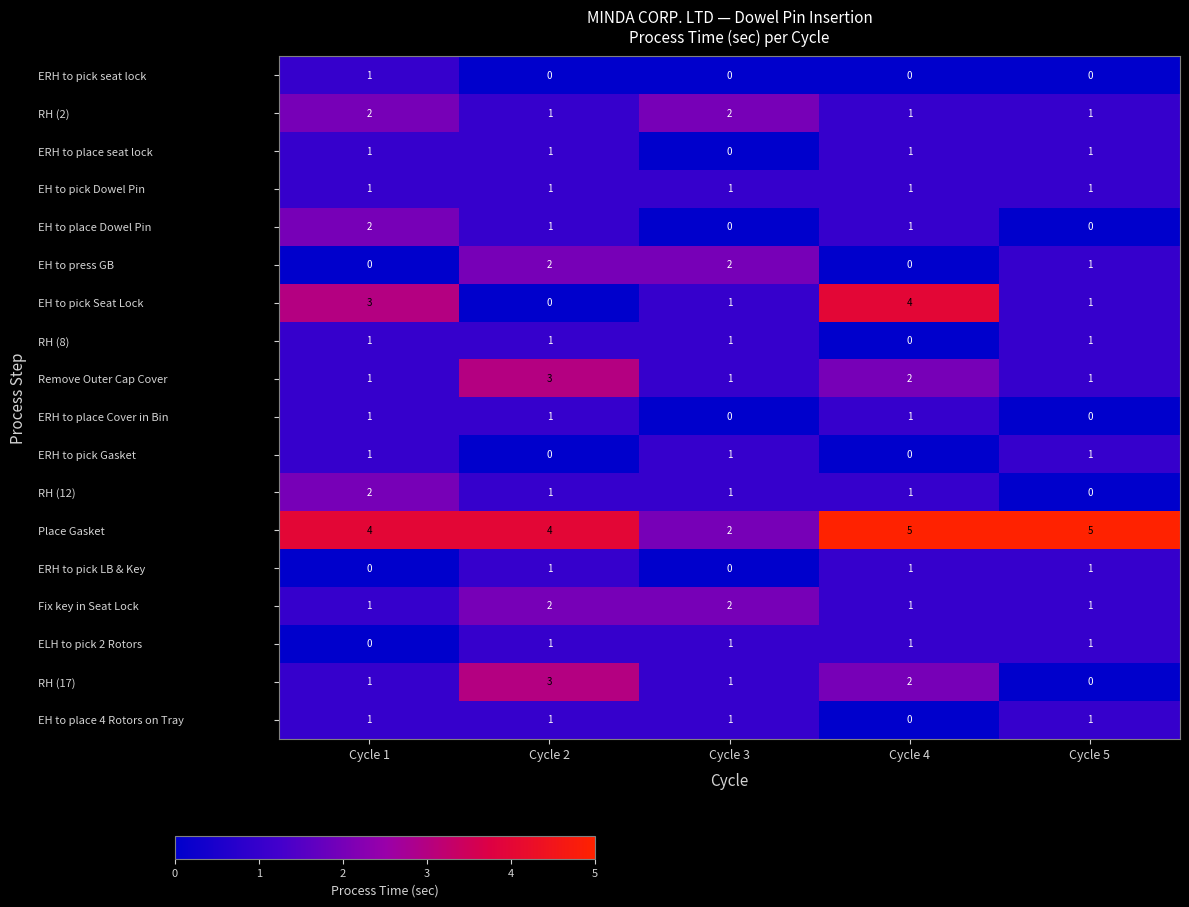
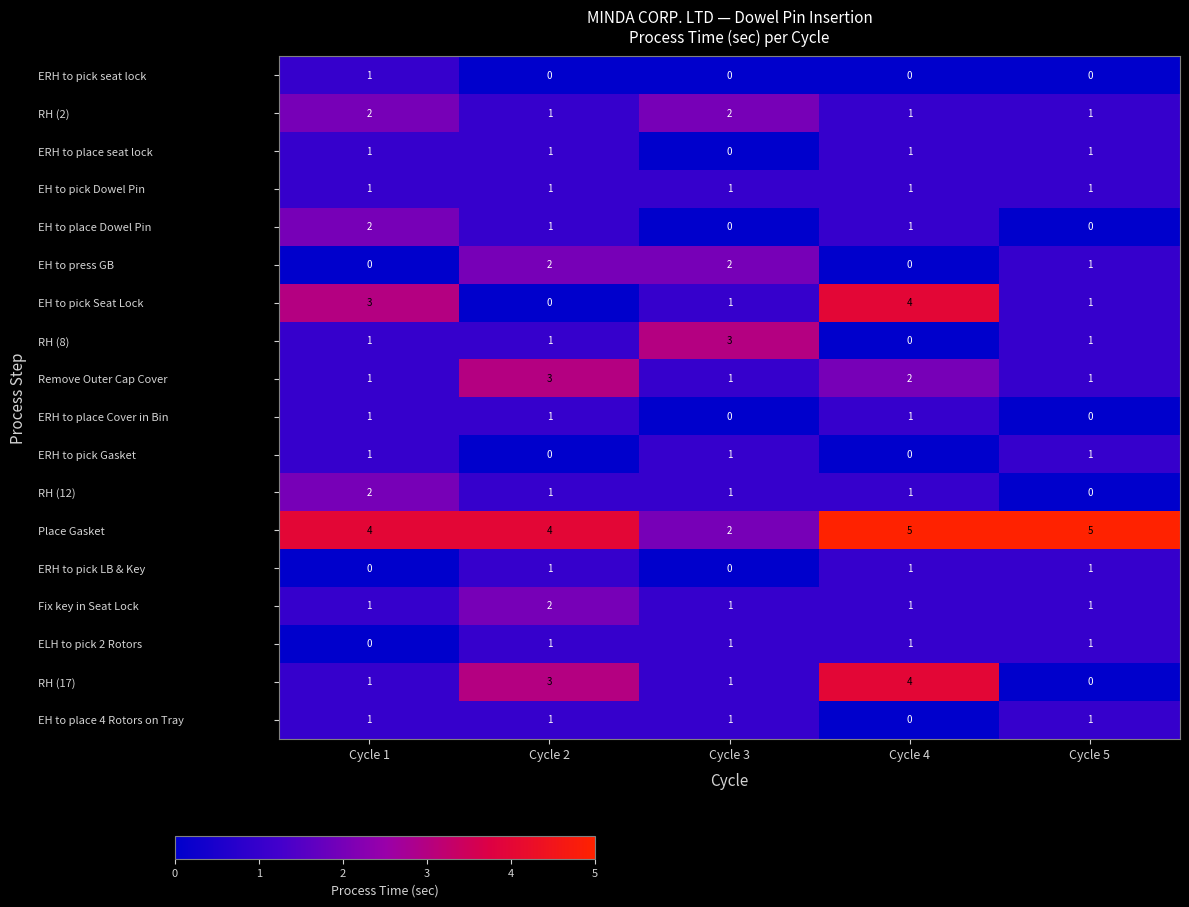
  {
    "ERH to pick seat lock": {
      "Cycle 1": 1,
      "Cycle 2": 0,
      "Cycle 3": 0,
      "Cycle 4": 0,
      "Cycle 5": 0
    },
    "RH (2)": {
      "Cycle 1": 2,
      "Cycle 2": 1,
      "Cycle 3": 2,
      "Cycle 4": 1,
      "Cycle 5": 1
    },
    "ERH to place seat lock": {
      "Cycle 1": 1,
      "Cycle 2": 1,
      "Cycle 3": 0,
      "Cycle 4": 1,
      "Cycle 5": 1
    },
    "EH to pick Dowel Pin": {
      "Cycle 1": 1,
      "Cycle 2": 1,
      "Cycle 3": 1,
      "Cycle 4": 1,
      "Cycle 5": 1
    },
    "EH to place Dowel Pin": {
      "Cycle 1": 2,
      "Cycle 2": 1,
      "Cycle 3": 0,
      "Cycle 4": 1,
      "Cycle 5": 0
    },
    "EH to press GB": {
      "Cycle 1": 0,
      "Cycle 2": 2,
      "Cycle 3": 2,
      "Cycle 4": 0,
      "Cycle 5": 1
    },
    "EH to pick Seat Lock": {
      "Cycle 1": 3,
      "Cycle 2": 0,
      "Cycle 3": 1,
      "Cycle 4": 4,
      "Cycle 5": 1
    },
    "RH (8)": {
      "Cycle 1": 1,
      "Cycle 2": 1,
-     "Cycle 3": 1,
+     "Cycle 3": 3,
      "Cycle 4": 0,
      "Cycle 5": 1
    },
    "Remove Outer Cap Cover": {
      "Cycle 1": 1,
      "Cycle 2": 3,
      "Cycle 3": 1,
      "Cycle 4": 2,
      "Cycle 5": 1
    },
    "ERH to place Cover in Bin": {
      "Cycle 1": 1,
      "Cycle 2": 1,
      "Cycle 3": 0,
      "Cycle 4": 1,
      "Cycle 5": 0
    },
    "ERH to pick Gasket": {
      "Cycle 1": 1,
      "Cycle 2": 0,
      "Cycle 3": 1,
      "Cycle 4": 0,
      "Cycle 5": 1
    },
    "RH (12)": {
      "Cycle 1": 2,
      "Cycle 2": 1,
      "Cycle 3": 1,
      "Cycle 4": 1,
      "Cycle 5": 0
    },
    "Place Gasket": {
      "Cycle 1": 4,
      "Cycle 2": 4,
      "Cycle 3": 2,
      "Cycle 4": 5,
      "Cycle 5": 5
    },
    "ERH to pick LB & Key": {
      "Cycle 1": 0,
      "Cycle 2": 1,
      "Cycle 3": 0,
      "Cycle 4": 1,
      "Cycle 5": 1
    },
    "Fix key in Seat Lock": {
      "Cycle 1": 1,
      "Cycle 2": 2,
-     "Cycle 3": 2,
+     "Cycle 3": 1,
      "Cycle 4": 1,
      "Cycle 5": 1
    },
    "ELH to pick 2 Rotors": {
      "Cycle 1": 0,
      "Cycle 2": 1,
      "Cycle 3": 1,
      "Cycle 4": 1,
      "Cycle 5": 1
    },
    "RH (17)": {
      "Cycle 1": 1,
      "Cycle 2": 3,
      "Cycle 3": 1,
-     "Cycle 4": 2,
+     "Cycle 4": 4,
      "Cycle 5": 0
    },
    "EH to place 4 Rotors on Tray": {
      "Cycle 1": 1,
      "Cycle 2": 1,
      "Cycle 3": 1,
      "Cycle 4": 0,
      "Cycle 5": 1
    }
  }
